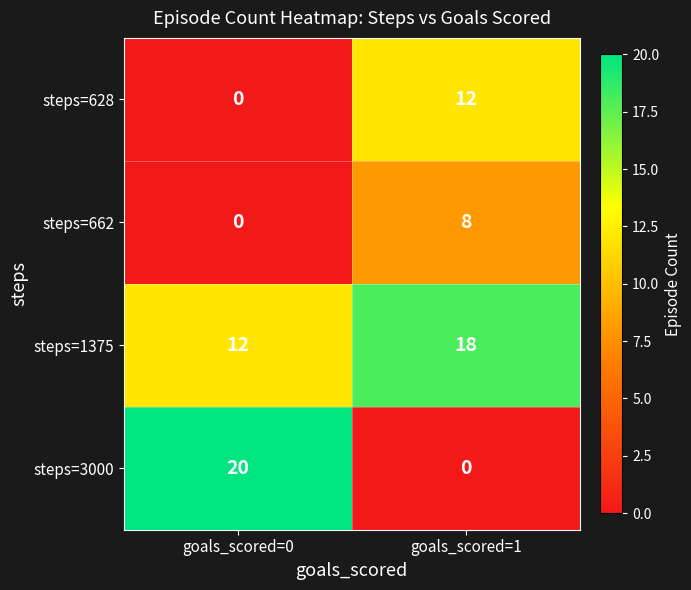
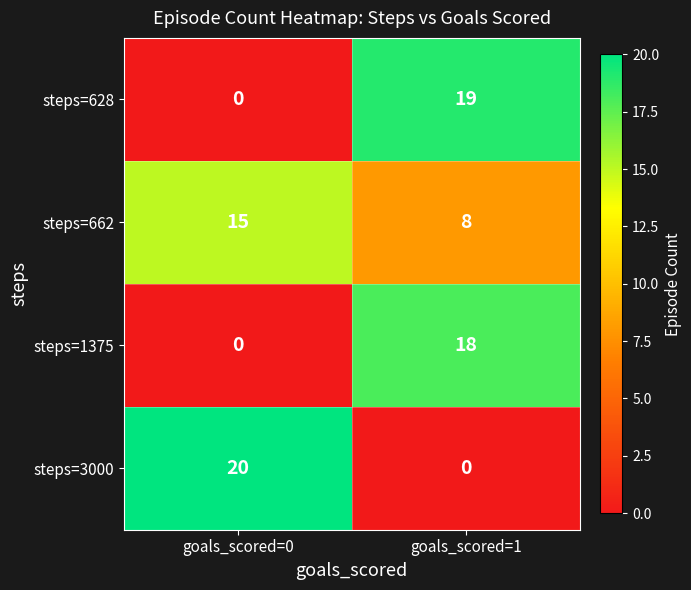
  {
    "steps=628": {
      "goals_scored=0": 0,
-     "goals_scored=1": 12
+     "goals_scored=1": 19
    },
    "steps=662": {
-     "goals_scored=0": 0,
+     "goals_scored=0": 15,
      "goals_scored=1": 8
    },
    "steps=1375": {
-     "goals_scored=0": 12,
+     "goals_scored=0": 0,
      "goals_scored=1": 18
    },
    "steps=3000": {
      "goals_scored=0": 20,
      "goals_scored=1": 0
    }
  }
